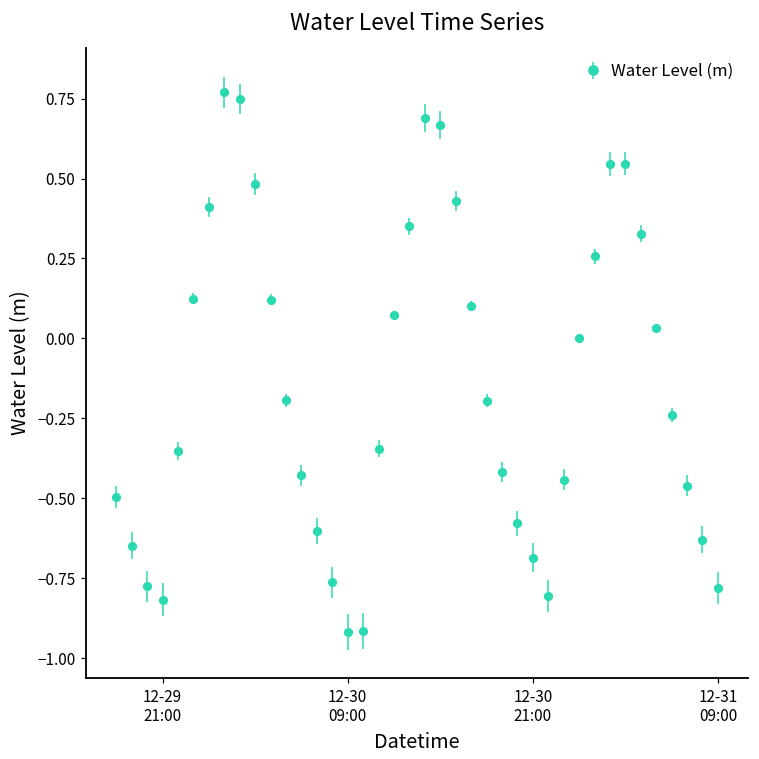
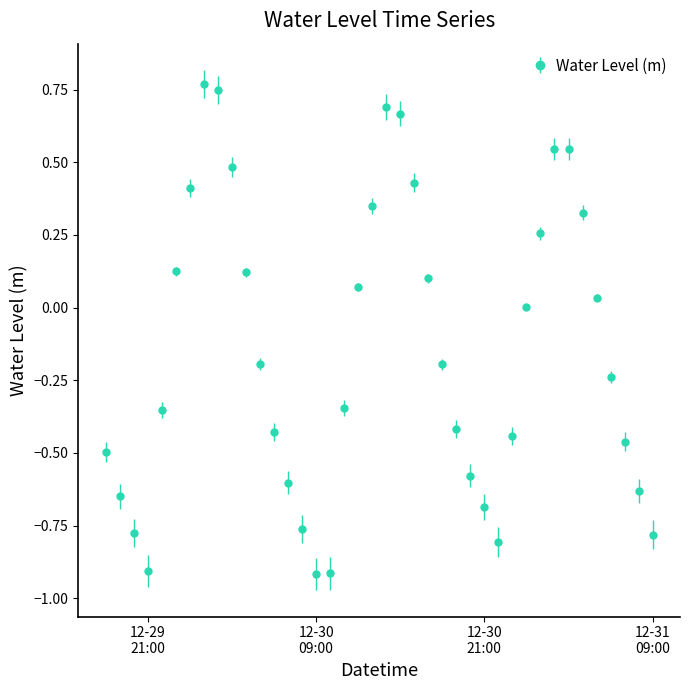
  {
-   "12-29 21:00": -0.82,
+   "12-29 21:00": -0.90,
    "12-30 09:00": -0.92,
    "12-30 21:00": -0.69,
    "12-31 09:00": -0.78
  }
